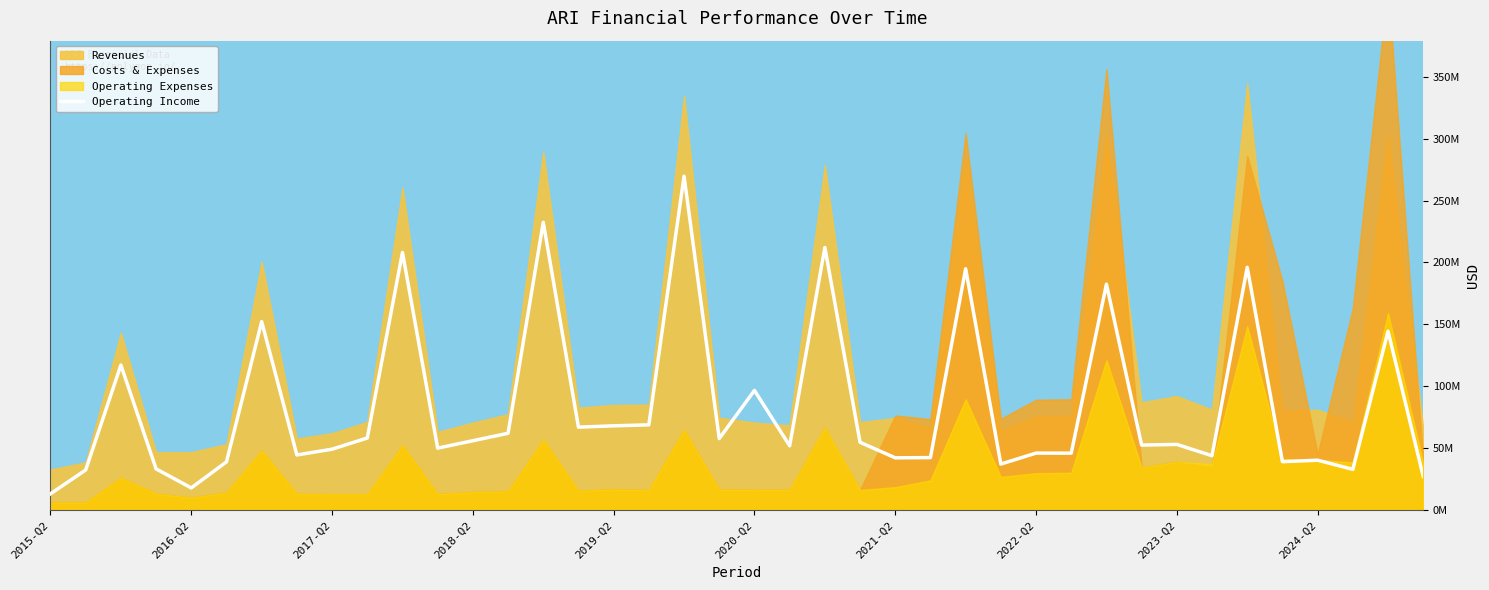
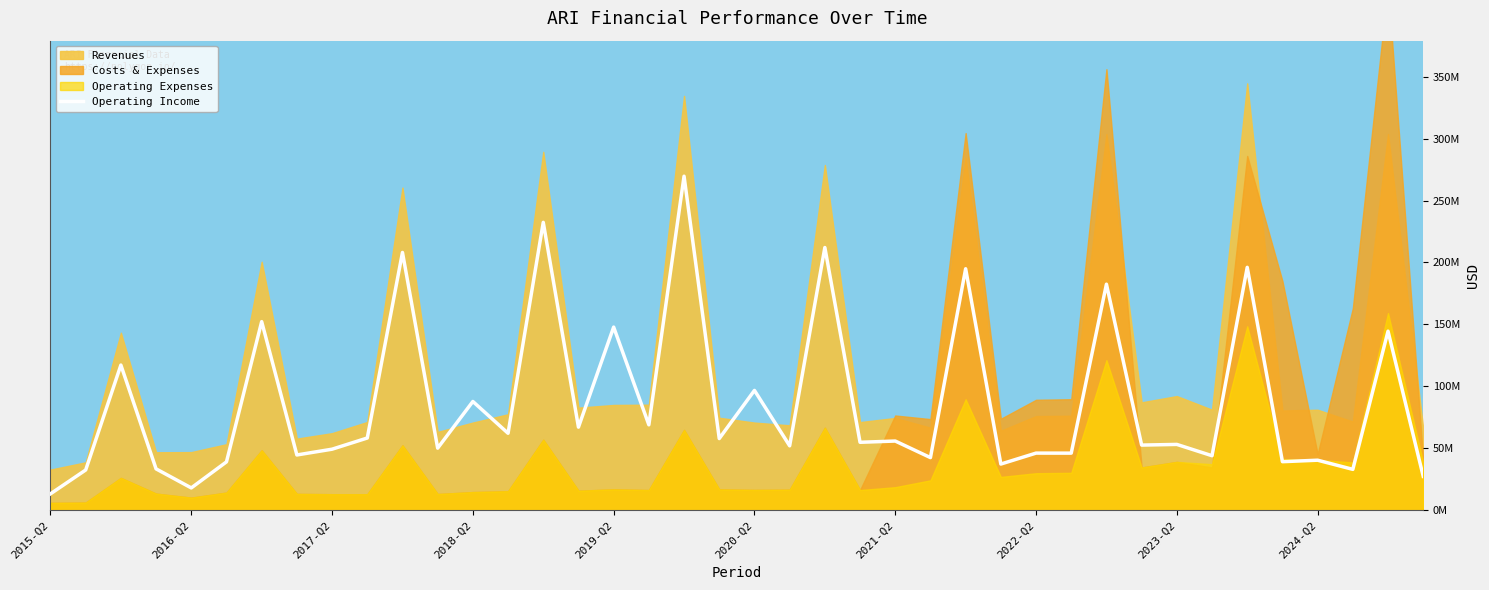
  {
    "Operating Income": {
      "2015-Q2": 13000000,
      "2016-Q2": 18000000,
      "2017-Q2": 49000000,
-     "2018-Q2": 56000000,
-     "2019-Q2": 68000000,
+     "2018-Q2": 88000000,
+     "2019-Q2": 148000000,
      "2020-Q2": 97000000,
-     "2021-Q2": 42000000,
+     "2021-Q2": 56000000,
      "2022-Q2": 46000000,
      "2023-Q2": 53000000
    }
  }
